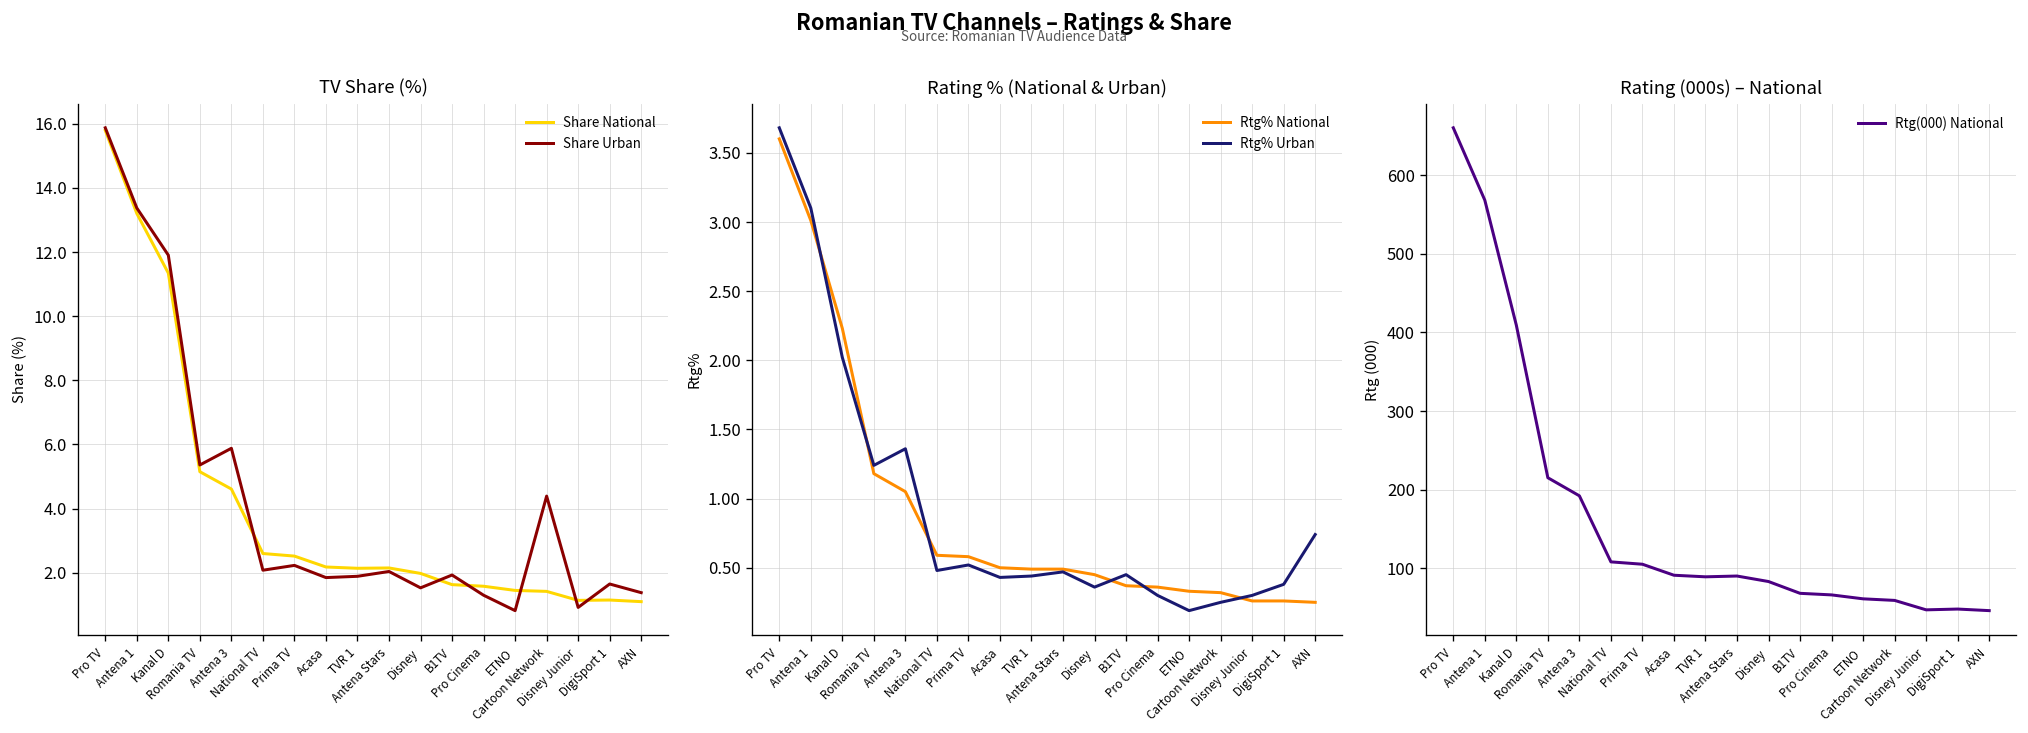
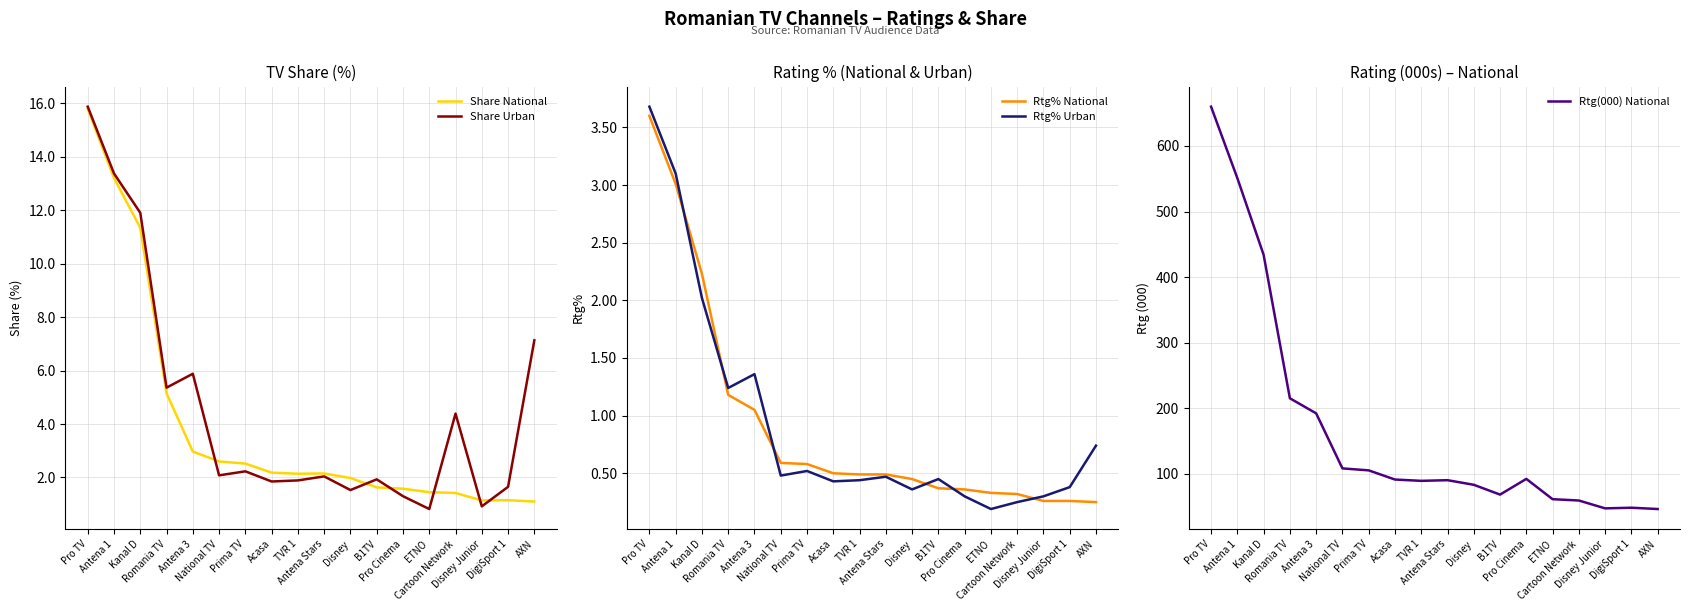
  {
    "TV Share (%)": {
      "Share National": {
        "Antena 1": 13.2,
        "Kanal D": 11.3,
        "Romania TV": 5.2,
-       "Antena 3": 4.6,
+       "Antena 3": 3.0,
        "National TV": 2.6,
        "Prima TV": 2.5,
        "Acasa": 2.2,
        "TVR 1": 2.1,
        "Antena Stars": 2.2,
        "Disney": 2.0,
        "B1TV": 1.6,
        "Pro Cinema": 1.6,
        "ETNO": 1.5,
        "Cartoon Network": 1.4,
        "Disney Junior": 1.1,
        "DigiSport 1": 1.2,
        "AXN": 1.1
      },
      "Share Urban": {
        "Antena 1": 13.4,
        "Kanal D": 11.9,
        "Romania TV": 5.4,
        "Antena 3": 5.9,
        "National TV": 2.1,
        "Prima TV": 2.2,
        "Acasa": 1.9,
        "TVR 1": 1.9,
        "Antena Stars": 2.0,
        "Disney": 1.5,
        "B1TV": 1.9,
        "Pro Cinema": 1.3,
        "ETNO": 0.8,
        "Cartoon Network": 4.4,
        "Disney Junior": 0.9,
        "DigiSport 1": 1.7,
-       "AXN": 1.4
+       "AXN": 7.1
      }
    },
    "Rating % (National & Urban)": {
      "Rtg% National": {
        "Pro TV": 3.60,
        "Antena 1": 3.01,
        "Kanal D": 2.23,
        "Romania TV": 1.18,
        "Antena 3": 1.05,
        "National TV": 0.59,
        "Prima TV": 0.58,
        "Acasa": 0.50,
        "TVR 1": 0.49,
        "Disney": 0.45,
        "B1TV": 0.37,
        "Pro Cinema": 0.36,
        "ETNO": 0.33,
        "Cartoon Network": 0.32,
        "Disney Junior": 0.26,
        "DigiSport 1": 0.26,
        "AXN": 0.25
      },
      "Rtg% Urban": {
        "Pro TV": 3.68,
        "Antena 1": 3.10,
        "Kanal D": 2.02,
        "Romania TV": 1.24,
        "Antena 3": 1.36,
        "National TV": 0.48,
        "Prima TV": 0.52,
        "Acasa": 0.43,
        "TVR 1": 0.44,
        "Disney": 0.36,
        "B1TV": 0.45,
        "Pro Cinema": 0.30,
        "ETNO": 0.19,
        "Cartoon Network": 0.25,
        "Disney Junior": 0.30,
        "DigiSport 1": 0.38,
        "AXN": 0.74
      }
    },
    "Rating (000s) – National": {
      "Pro TV": 660,
-     "Antena 1": 570,
-     "Kanal D": 410,
+     "Antena 1": 550,
+     "Kanal D": 430,
      "Romania TV": 220,
      "Antena 3": 190,
      "National TV": 110,
      "Prima TV": 110,
      "Acasa": 90,
      "TVR 1": 90,
      "Antena Stars": 90,
      "Disney": 80,
      "B1TV": 70,
-     "Pro Cinema": 70,
+     "Pro Cinema": 90,
      "ETNO": 60,
      "Cartoon Network": 60,
      "Disney Junior": 50,
      "DigiSport 1": 50,
      "AXN": 50
    }
  }
